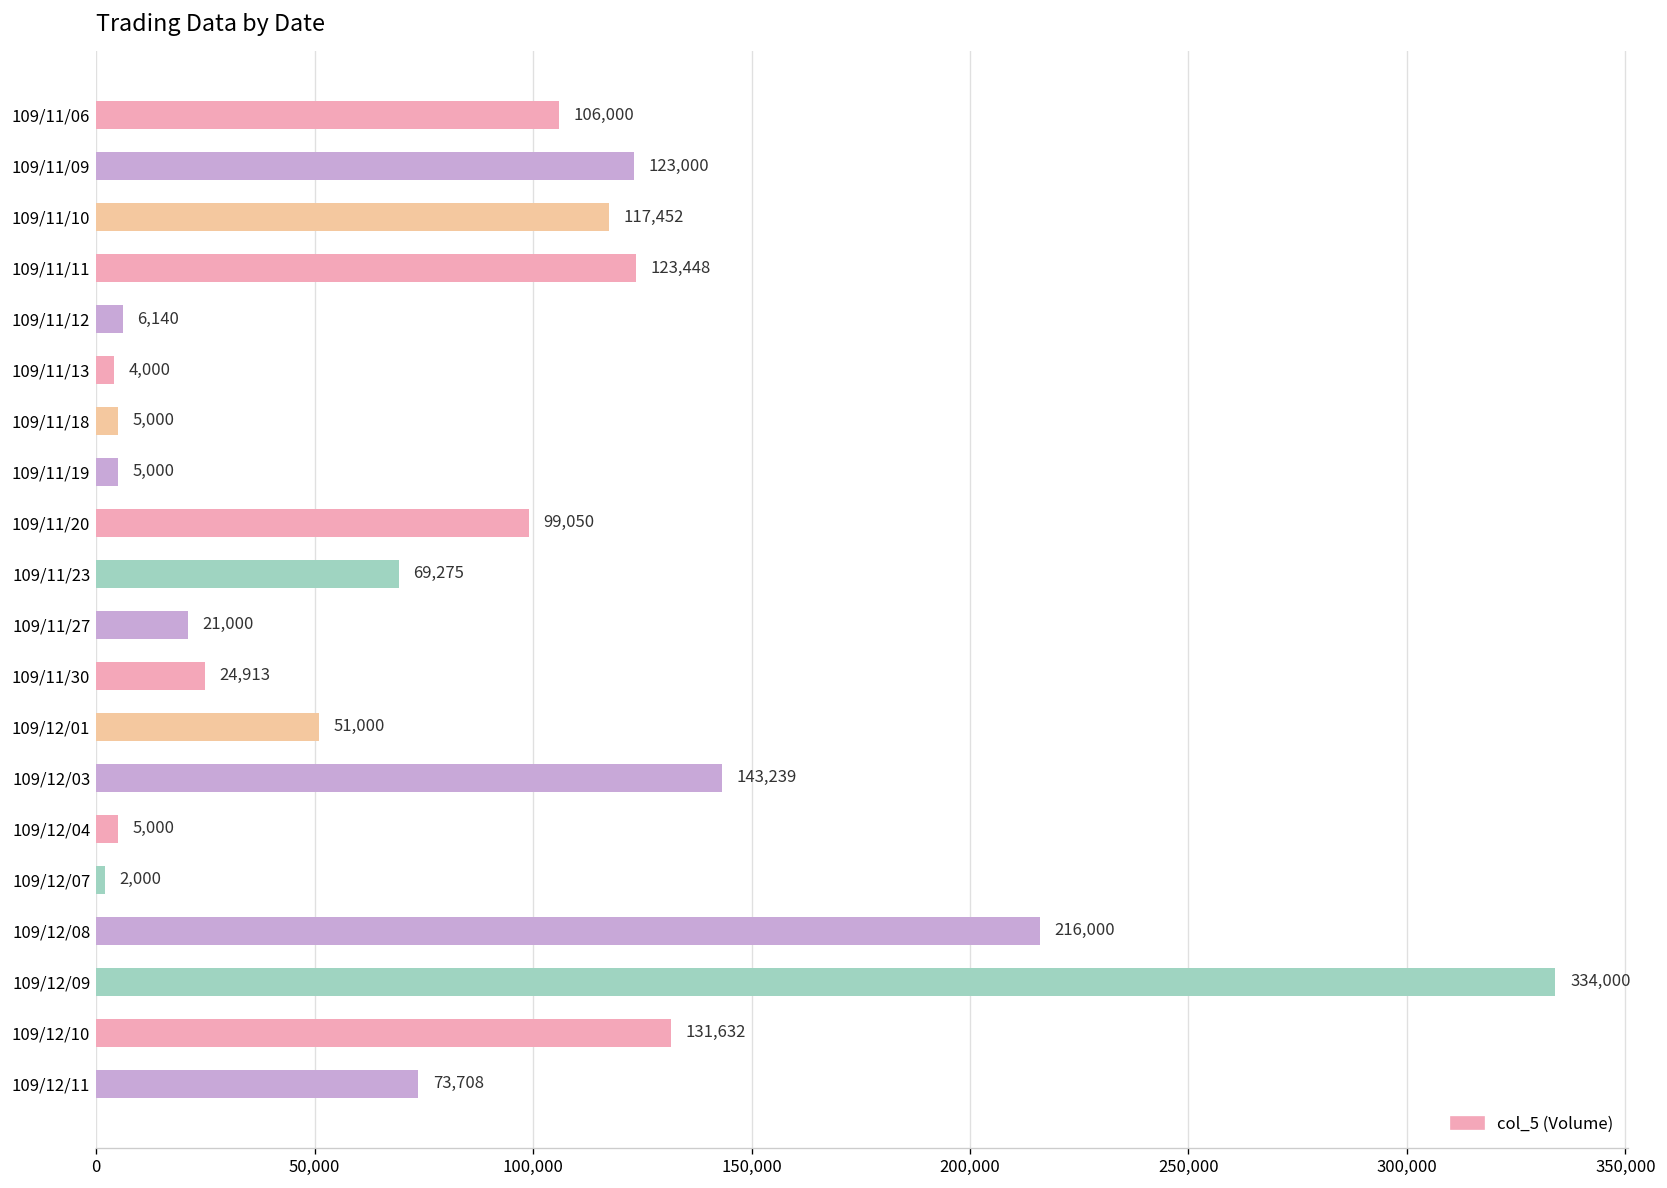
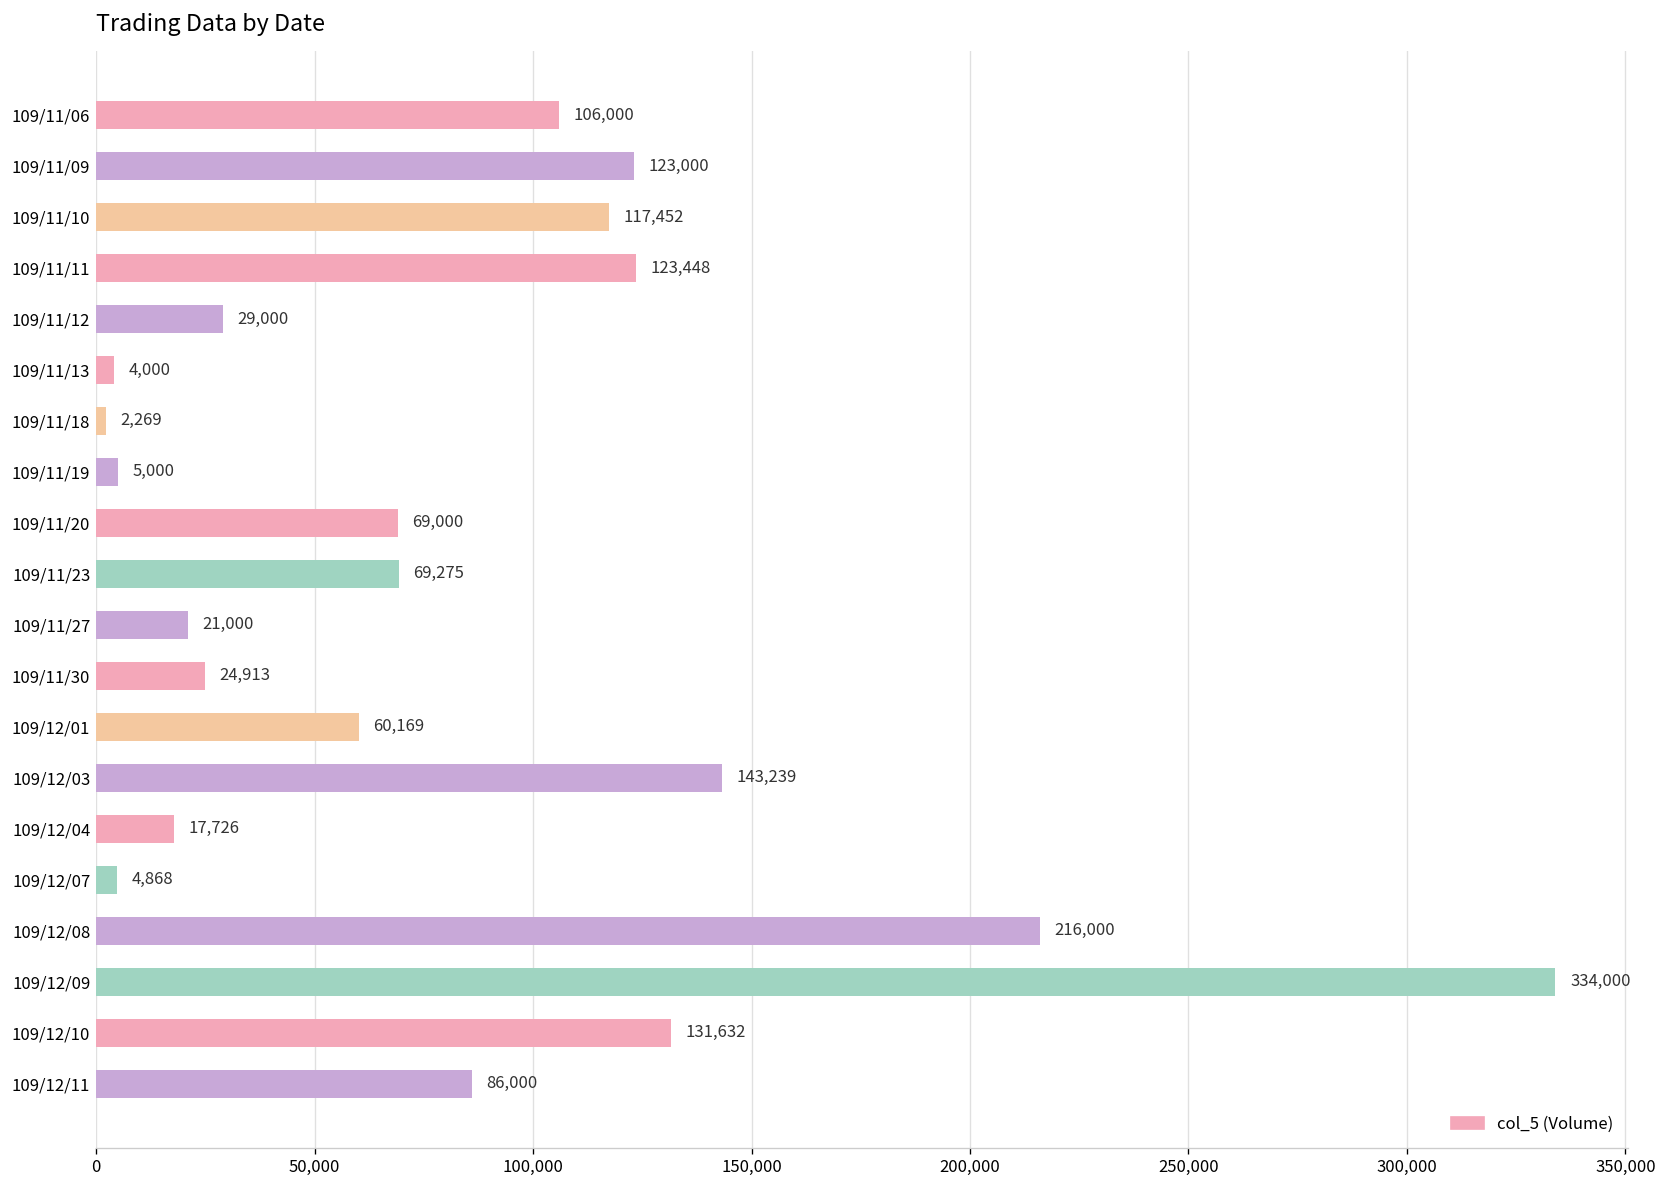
  {
    "109/11/06": "106,000",
    "109/11/09": "123,000",
    "109/11/10": "117,452",
    "109/11/11": "123,448",
-   "109/11/12": "6,140",
+   "109/11/12": "29,000",
    "109/11/13": "4,000",
-   "109/11/18": "5,000",
+   "109/11/18": "2,269",
    "109/11/19": "5,000",
-   "109/11/20": "99,050",
+   "109/11/20": "69,000",
    "109/11/23": "69,275",
    "109/11/27": "21,000",
    "109/11/30": "24,913",
-   "109/12/01": "51,000",
+   "109/12/01": "60,169",
    "109/12/03": "143,239",
-   "109/12/04": "5,000",
-   "109/12/07": "2,000",
+   "109/12/04": "17,726",
+   "109/12/07": "4,868",
    "109/12/08": "216,000",
    "109/12/09": "334,000",
    "109/12/10": "131,632",
-   "109/12/11": "73,708"
+   "109/12/11": "86,000"
  }
